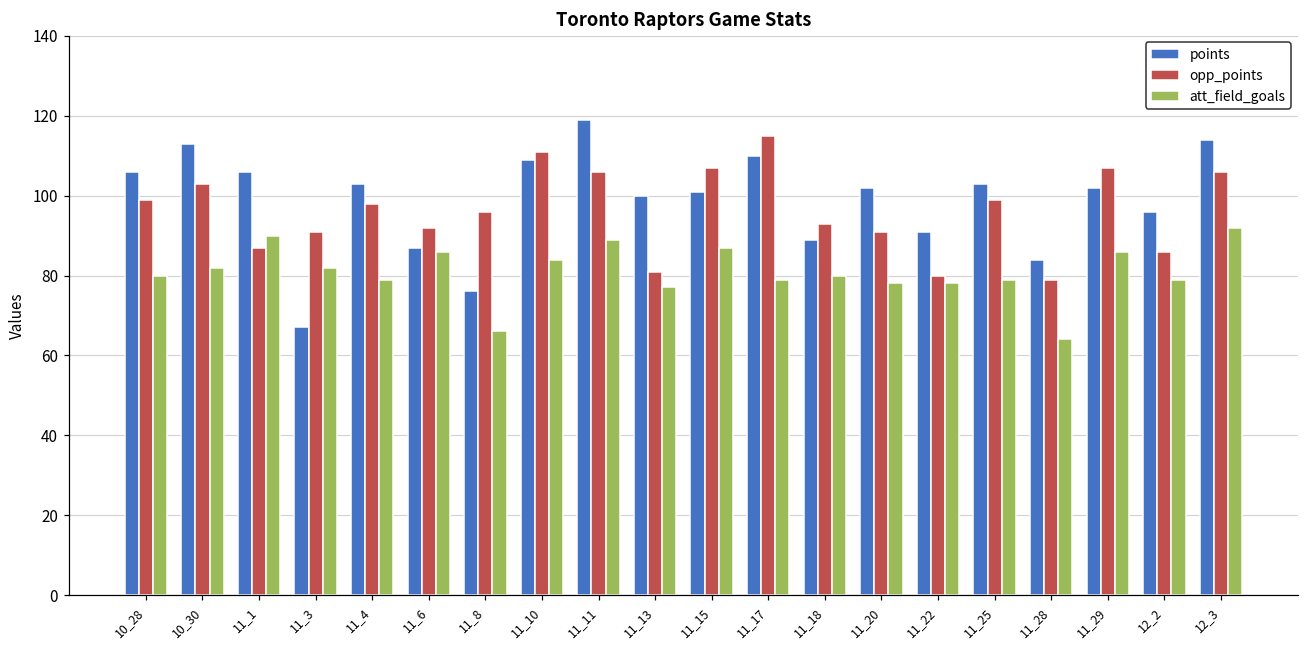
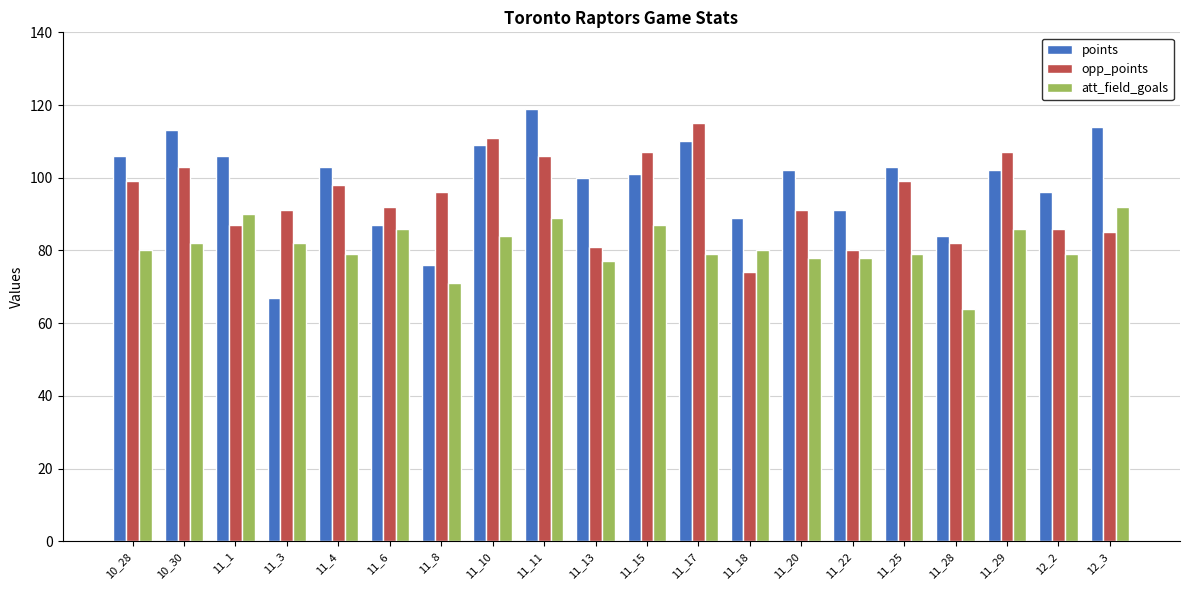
  {
    "points": {
      "10_28": 106,
      "10_30": 113,
      "11_1": 106,
      "11_3": 67,
      "11_4": 103,
      "11_6": 87,
      "11_8": 76,
      "11_10": 109,
      "11_11": 119,
      "11_13": 100,
      "11_15": 101,
      "11_17": 110,
      "11_18": 89,
      "11_20": 102,
      "11_22": 91,
      "11_25": 103,
      "11_28": 84,
      "11_29": 102,
      "12_2": 96,
      "12_3": 114
    },
    "opp_points": {
      "10_28": 99,
      "10_30": 103,
      "11_1": 87,
      "11_3": 91,
      "11_4": 98,
      "11_6": 92,
      "11_8": 96,
      "11_10": 111,
      "11_11": 106,
      "11_13": 81,
      "11_15": 107,
      "11_17": 115,
-     "11_18": 93,
+     "11_18": 74,
      "11_20": 91,
      "11_22": 80,
      "11_25": 99,
-     "11_28": 79,
+     "11_28": 82,
      "11_29": 107,
      "12_2": 86,
-     "12_3": 106
+     "12_3": 85
    },
    "att_field_goals": {
      "10_28": 80,
      "10_30": 82,
      "11_1": 90,
      "11_3": 82,
      "11_4": 79,
      "11_6": 86,
-     "11_8": 66,
+     "11_8": 71,
      "11_10": 84,
      "11_11": 89,
      "11_13": 77,
      "11_15": 87,
      "11_17": 79,
      "11_18": 80,
      "11_20": 78,
      "11_22": 78,
      "11_25": 79,
      "11_28": 64,
      "11_29": 86,
      "12_2": 79,
      "12_3": 92
    }
  }
